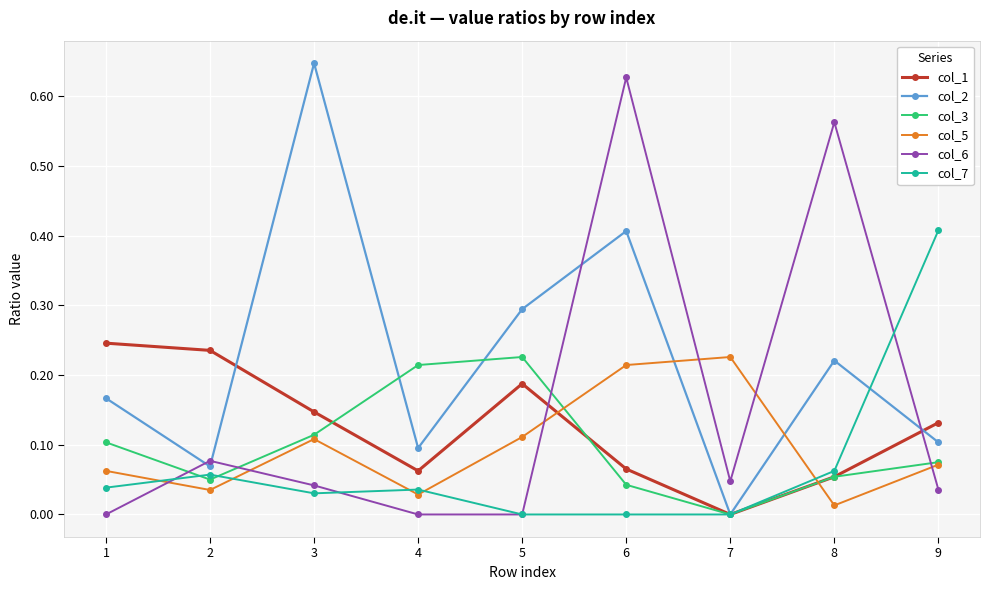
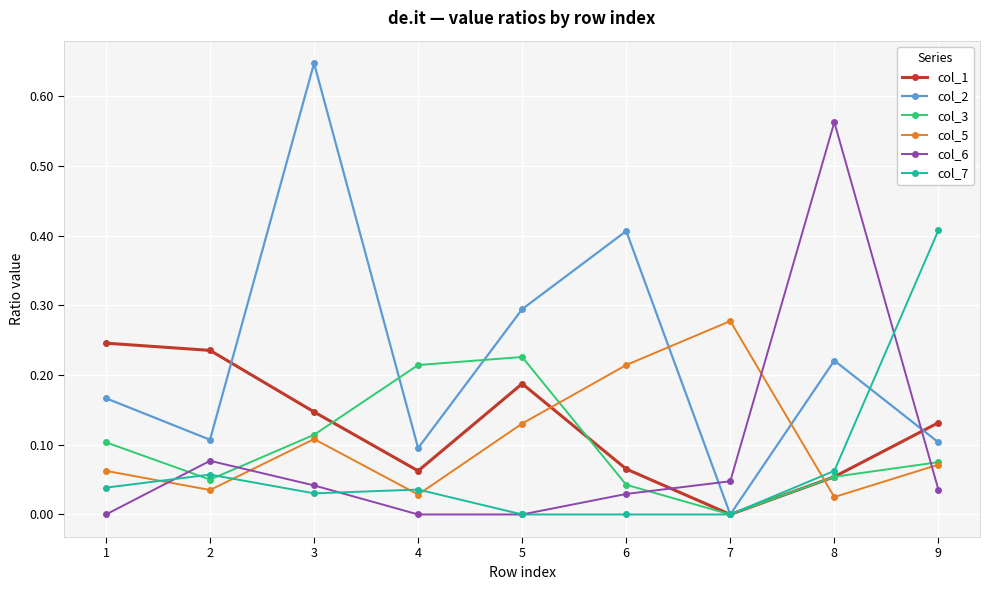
  {
    "col_1": {
      "1": 0.25,
      "2": 0.24,
      "3": 0.15,
      "4": 0.06,
      "5": 0.19,
      "6": 0.07,
      "9": 0.13
    },
    "col_2": {
      "1": 0.17,
-     "2": 0.07,
+     "2": 0.11,
      "3": 0.65,
      "4": 0.10,
      "5": 0.29,
      "6": 0.41,
      "8": 0.22,
      "9": 0.10
    },
    "col_5": {
      "1": 0.06,
      "2": 0.04,
      "3": 0.11,
      "4": 0.03,
-     "5": 0.11,
+     "5": 0.13,
      "6": 0.21,
-     "7": 0.23,
-     "8": 0.01
+     "7": 0.28,
+     "8": 0.03
    },
    "col_6": {
      "1": 0.00,
      "2": 0.08,
      "3": 0.04,
      "4": 0.00,
-     "6": 0.63,
+     "6": 0.03,
      "7": 0.05,
      "8": 0.56,
      "9": 0.04
    }
  }
